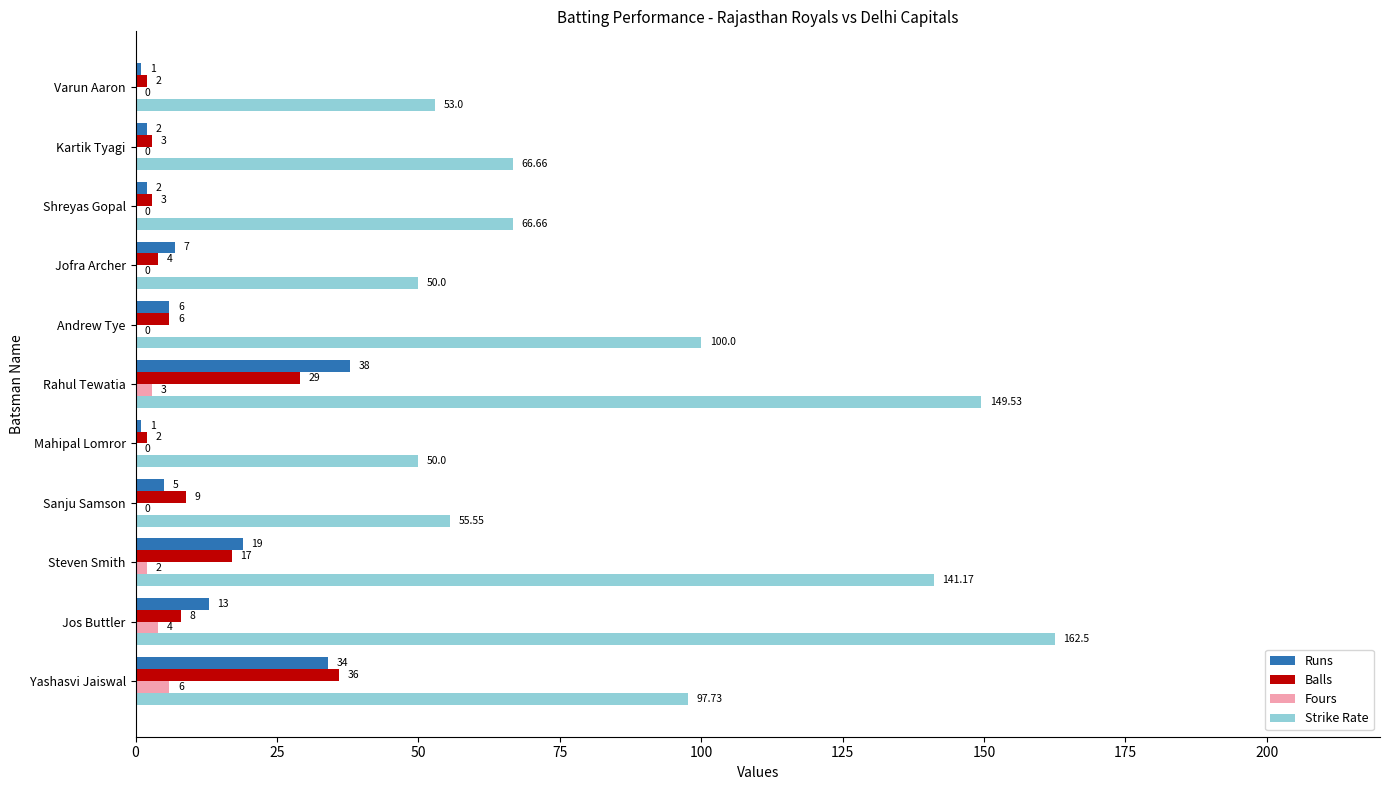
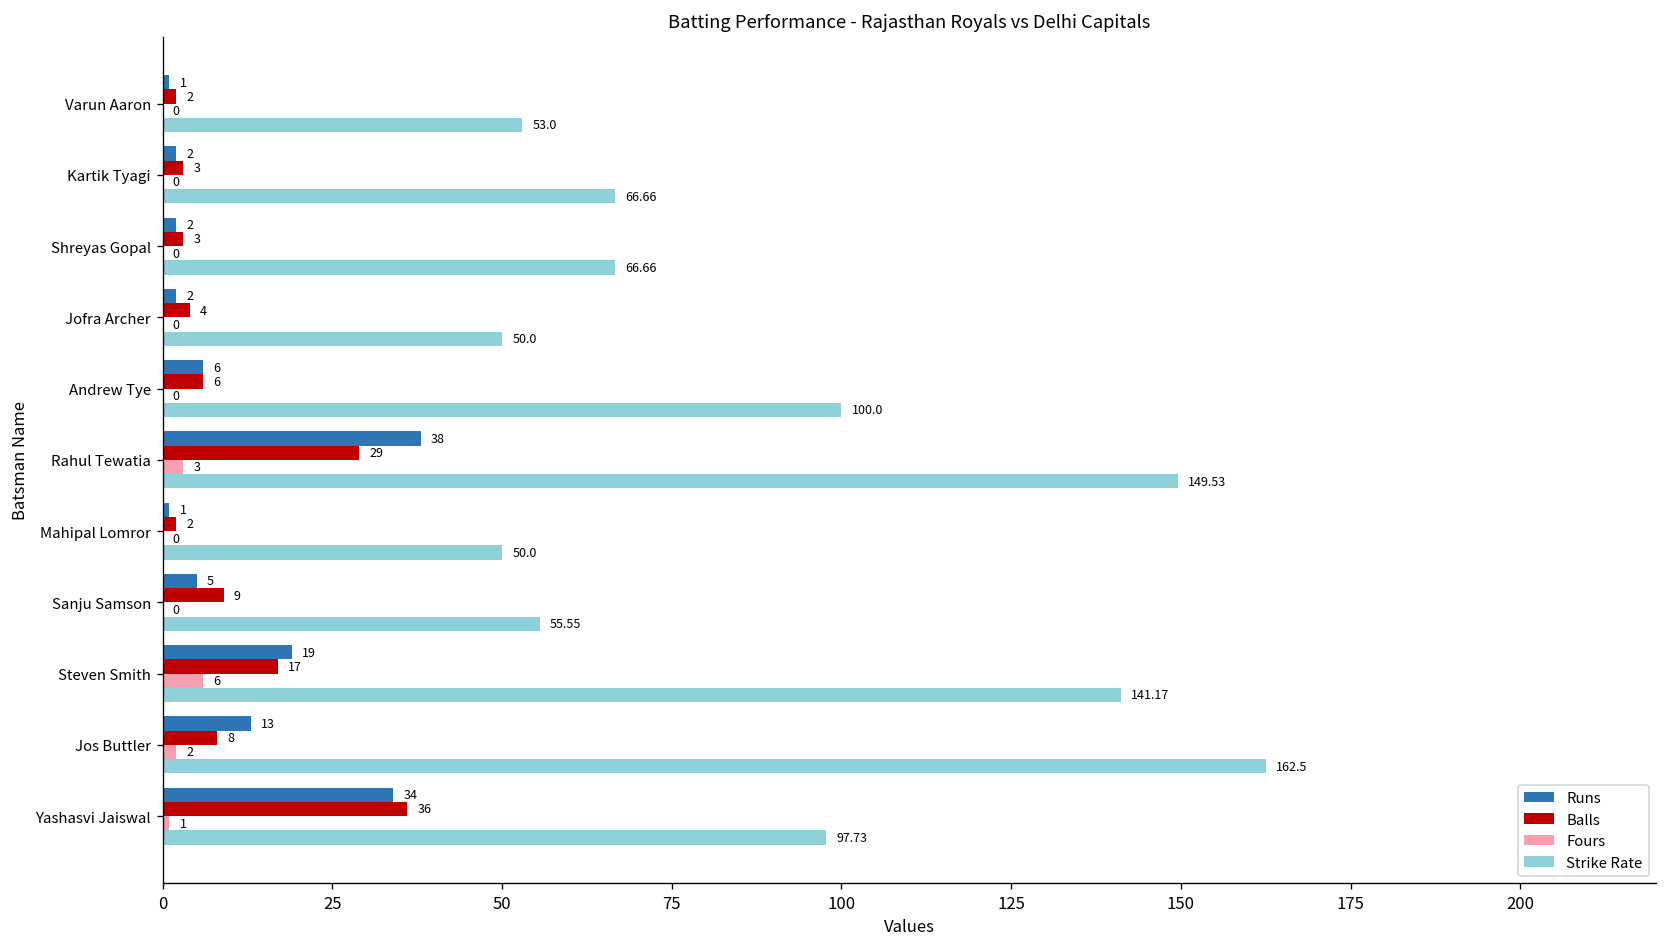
  {
    "Runs": {
      "Varun Aaron": 1,
      "Kartik Tyagi": 2,
      "Shreyas Gopal": 2,
-     "Jofra Archer": 7,
+     "Jofra Archer": 2,
      "Andrew Tye": 6,
      "Rahul Tewatia": 38,
      "Mahipal Lomror": 1,
      "Sanju Samson": 5,
      "Steven Smith": 19,
      "Jos Buttler": 13,
      "Yashasvi Jaiswal": 34
    },
    "Balls": {
      "Varun Aaron": 2,
      "Kartik Tyagi": 3,
      "Shreyas Gopal": 3,
      "Jofra Archer": 4,
      "Andrew Tye": 6,
      "Rahul Tewatia": 29,
      "Mahipal Lomror": 2,
      "Sanju Samson": 9,
      "Steven Smith": 17,
      "Jos Buttler": 8,
      "Yashasvi Jaiswal": 36
    },
    "Fours": {
      "Varun Aaron": 0,
      "Kartik Tyagi": 0,
      "Shreyas Gopal": 0,
      "Jofra Archer": 0,
      "Andrew Tye": 0,
      "Rahul Tewatia": 3,
      "Mahipal Lomror": 0,
      "Sanju Samson": 0,
-     "Steven Smith": 2,
-     "Jos Buttler": 4,
-     "Yashasvi Jaiswal": 6
+     "Steven Smith": 6,
+     "Jos Buttler": 2,
+     "Yashasvi Jaiswal": 1
    },
    "Strike Rate": {
      "Varun Aaron": 53.0,
      "Kartik Tyagi": 66.66,
      "Shreyas Gopal": 66.66,
      "Jofra Archer": 50.0,
      "Andrew Tye": 100.0,
      "Rahul Tewatia": 149.53,
      "Mahipal Lomror": 50.0,
      "Sanju Samson": 55.55,
      "Steven Smith": 141.17,
      "Jos Buttler": 162.5,
      "Yashasvi Jaiswal": 97.73
    }
  }
